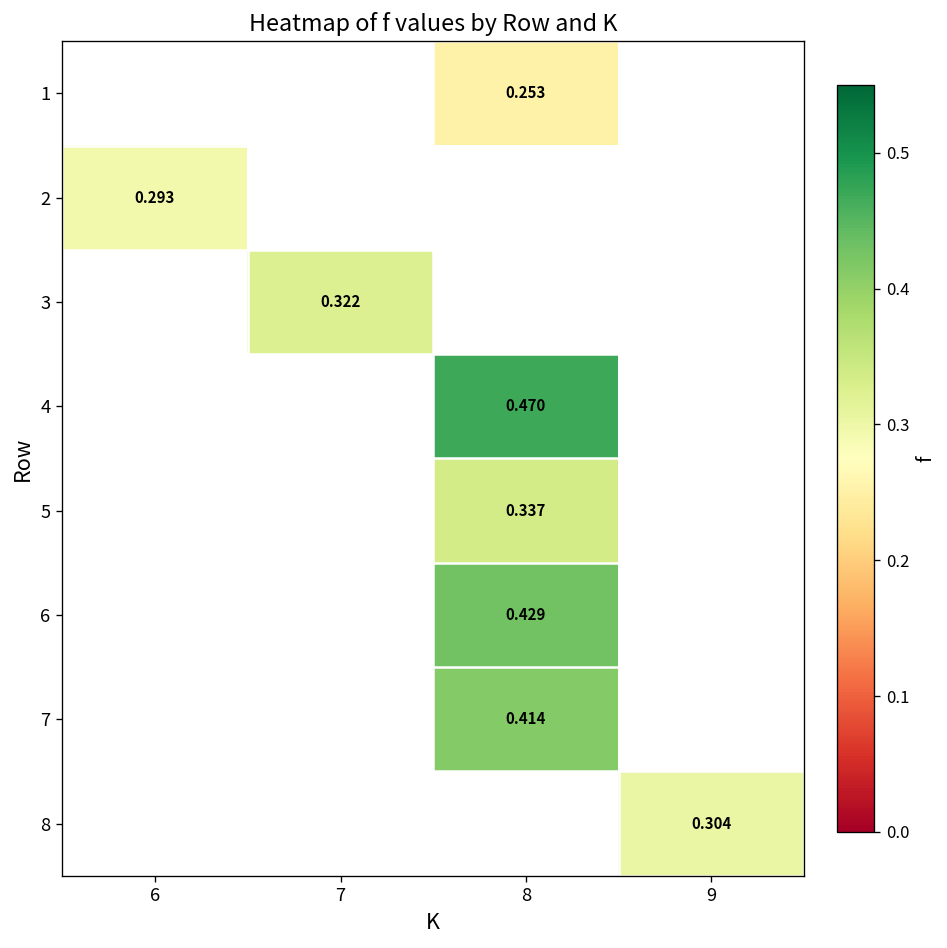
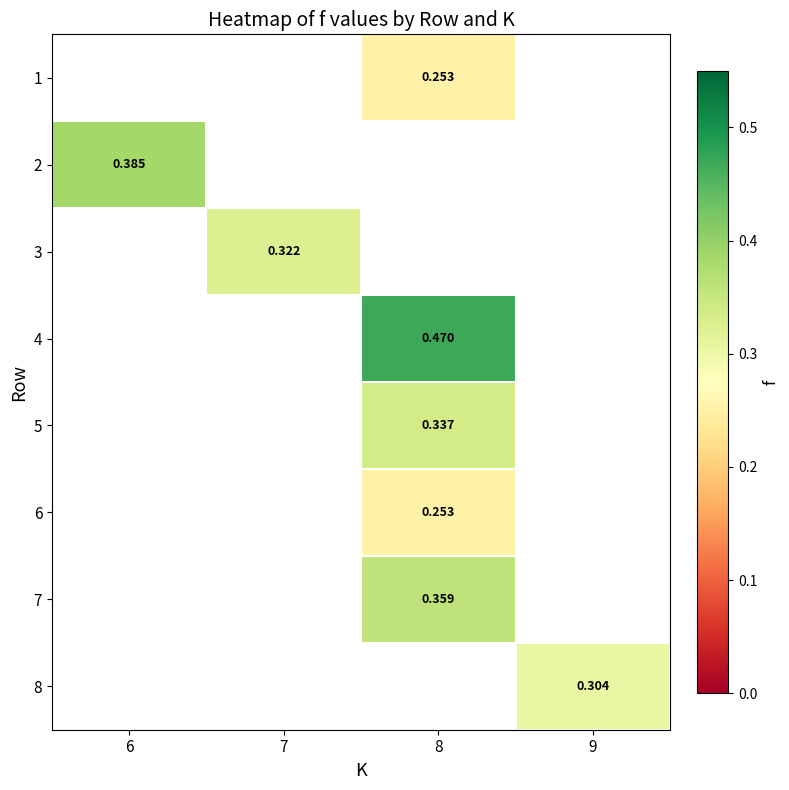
  {
    "1": {
      "8": 0.253
    },
    "2": {
-     "6": 0.293
+     "6": 0.385
    },
    "3": {
      "7": 0.322
    },
    "4": {
      "8": 0.470
    },
    "5": {
      "8": 0.337
    },
    "6": {
-     "8": 0.429
+     "8": 0.253
    },
    "7": {
-     "8": 0.414
+     "8": 0.359
    },
    "8": {
      "9": 0.304
    }
  }
